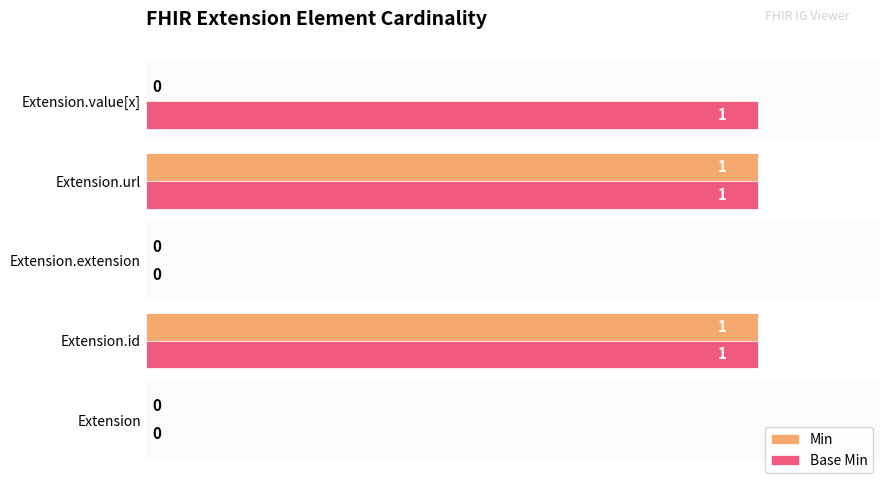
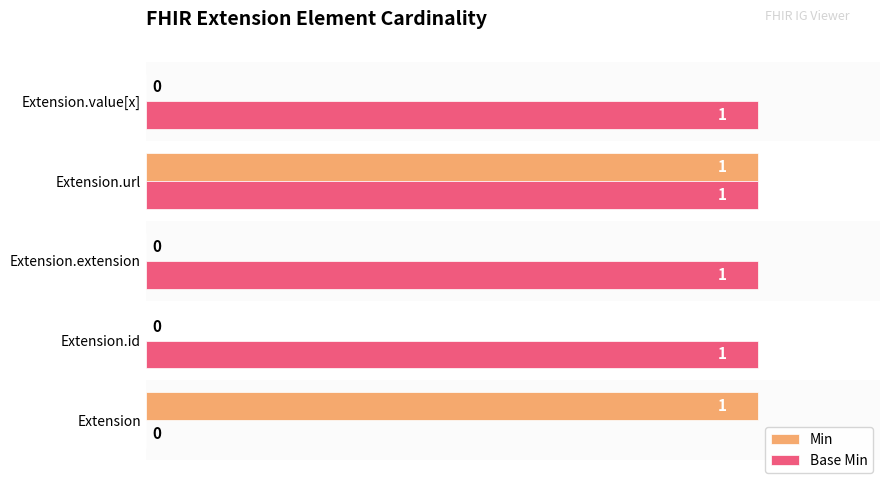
  {
    "Min": {
      "Extension.value[x]": 0,
      "Extension.extension": 0,
-     "Extension.id": 1,
-     "Extension": 0
+     "Extension.id": 0,
+     "Extension": 1
    },
    "Base Min": {
-     "Extension.extension": 0,
+     "Extension.extension": 1,
      "Extension": 0
    }
  }
